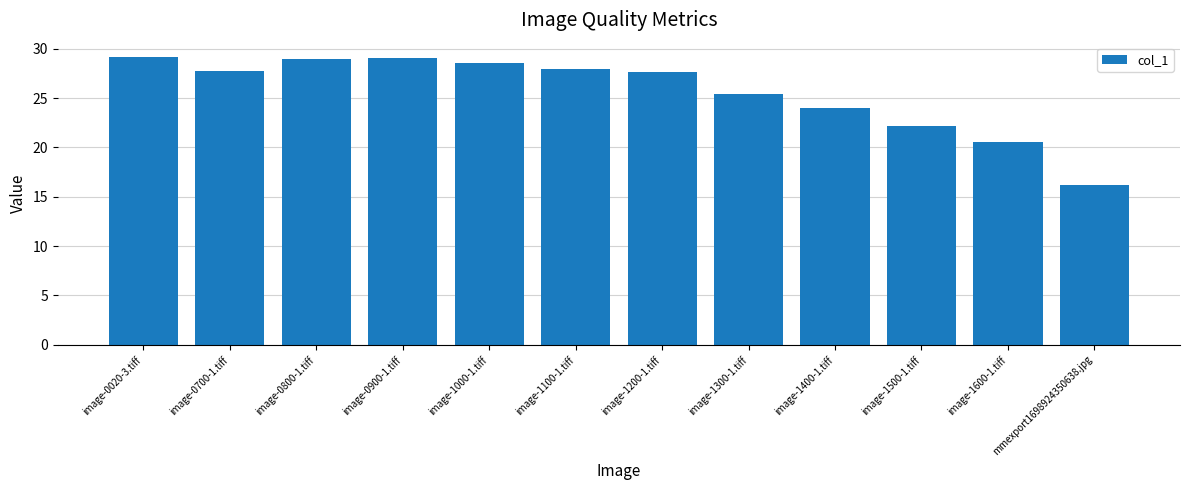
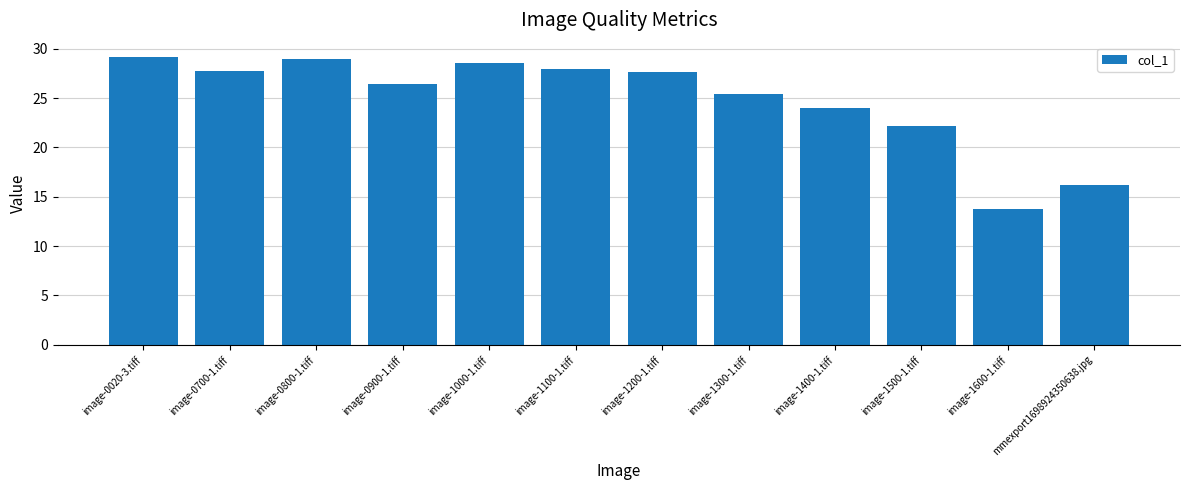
  {
    "image-0020-3.tiff": 29,
    "image-0700-1.tiff": 28,
    "image-0800-1.tiff": 29,
-   "image-0900-1.tiff": 29,
+   "image-0900-1.tiff": 26,
    "image-1000-1.tiff": 29,
    "image-1100-1.tiff": 28,
    "image-1200-1.tiff": 28,
    "image-1300-1.tiff": 25,
    "image-1400-1.tiff": 24,
    "image-1500-1.tiff": 22,
-   "image-1600-1.tiff": 21,
+   "image-1600-1.tiff": 14,
    "mmexport1698924350638.jpg": 16
  }
